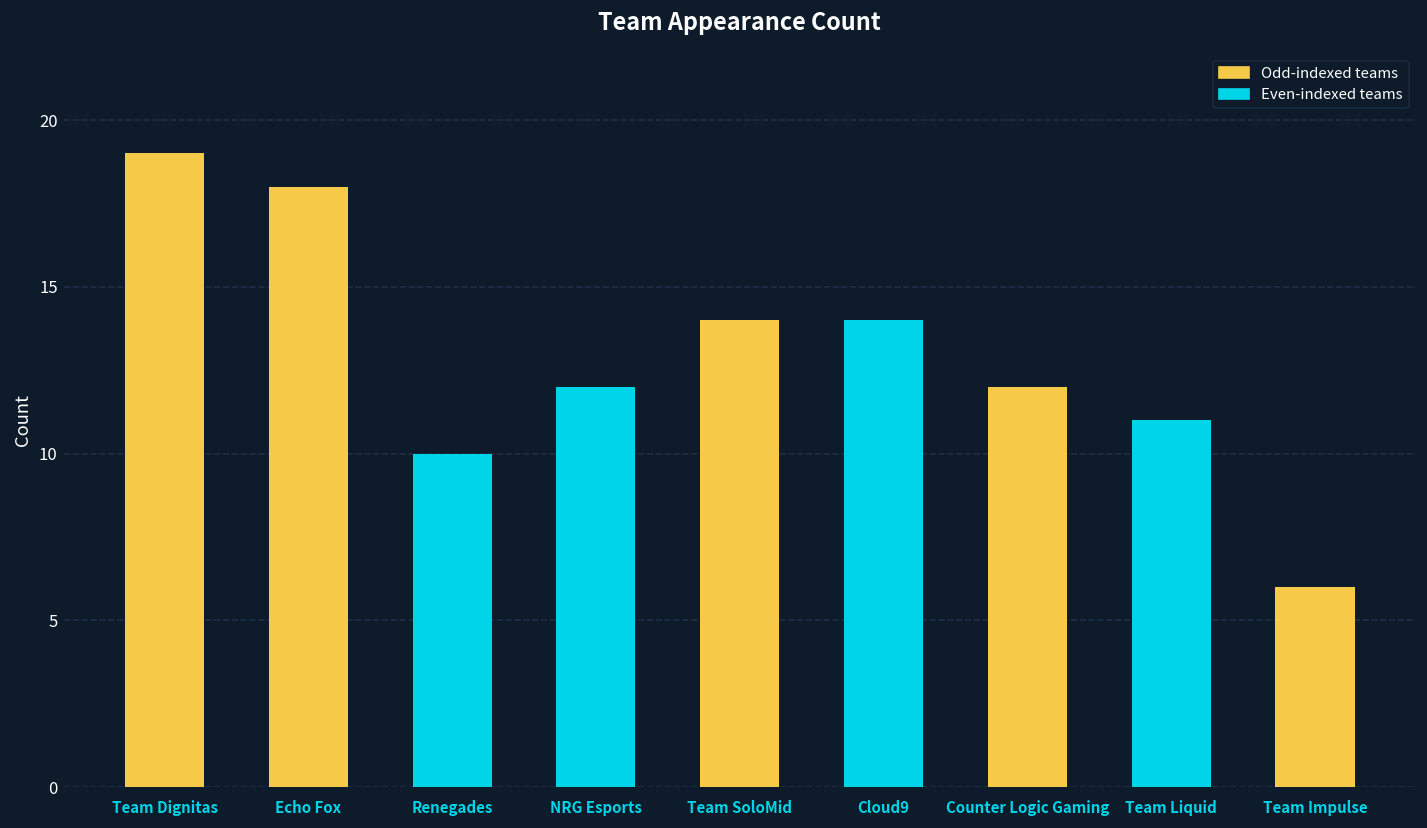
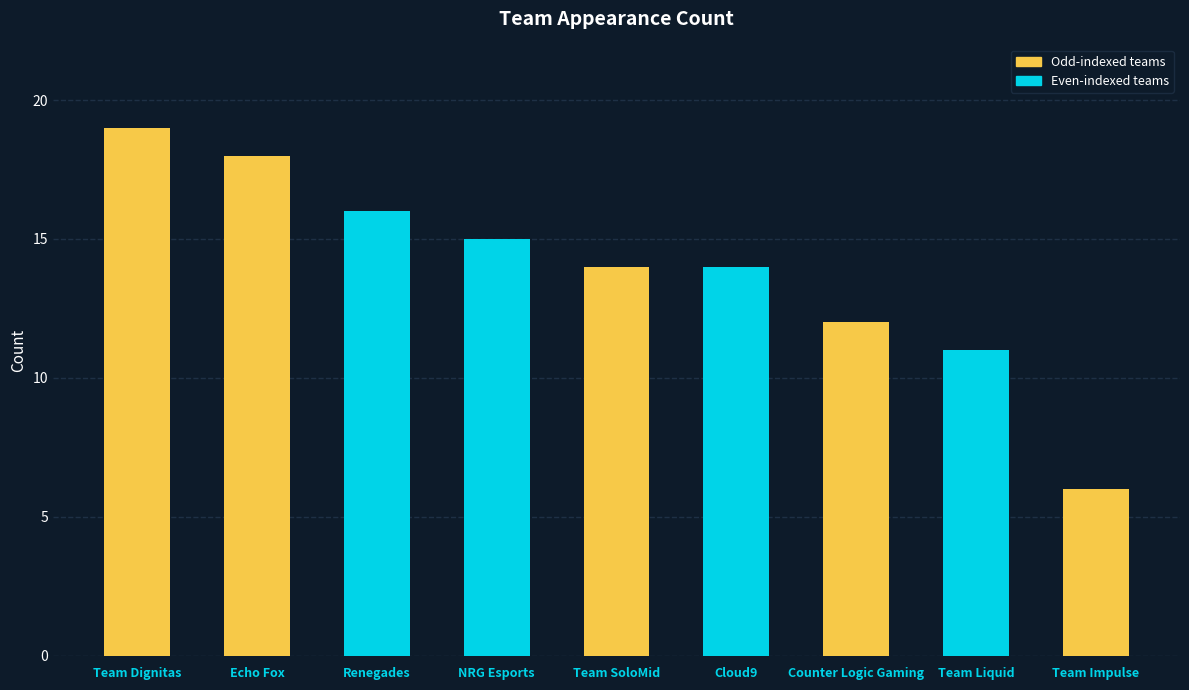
  {
    "Team Dignitas": 19,
    "Echo Fox": 18,
-   "Renegades": 10,
-   "NRG Esports": 12,
+   "Renegades": 16,
+   "NRG Esports": 15,
    "Team SoloMid": 14,
    "Cloud9": 14,
    "Counter Logic Gaming": 12,
    "Team Liquid": 11,
    "Team Impulse": 6
  }
